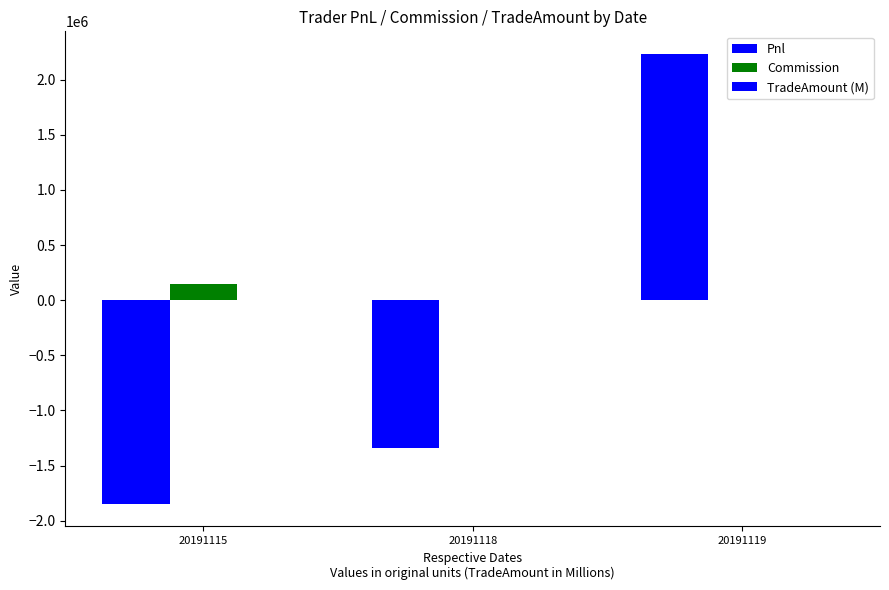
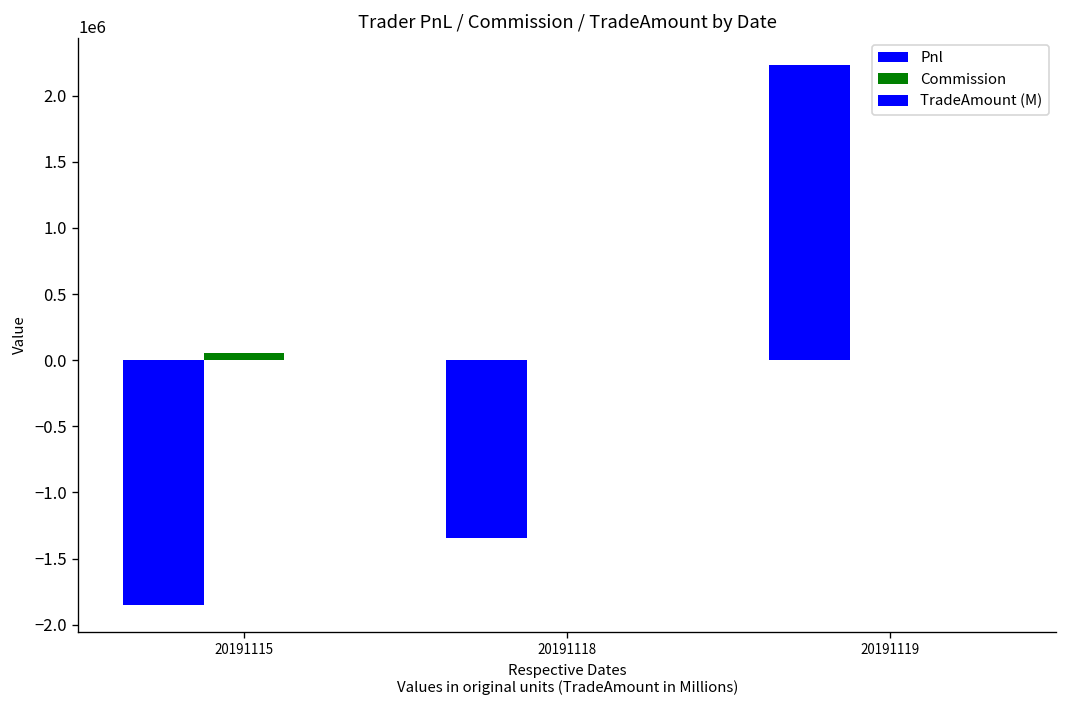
  {
    "Commission": {
-     "20191115": 140000
+     "20191115": 60000
    }
  }
